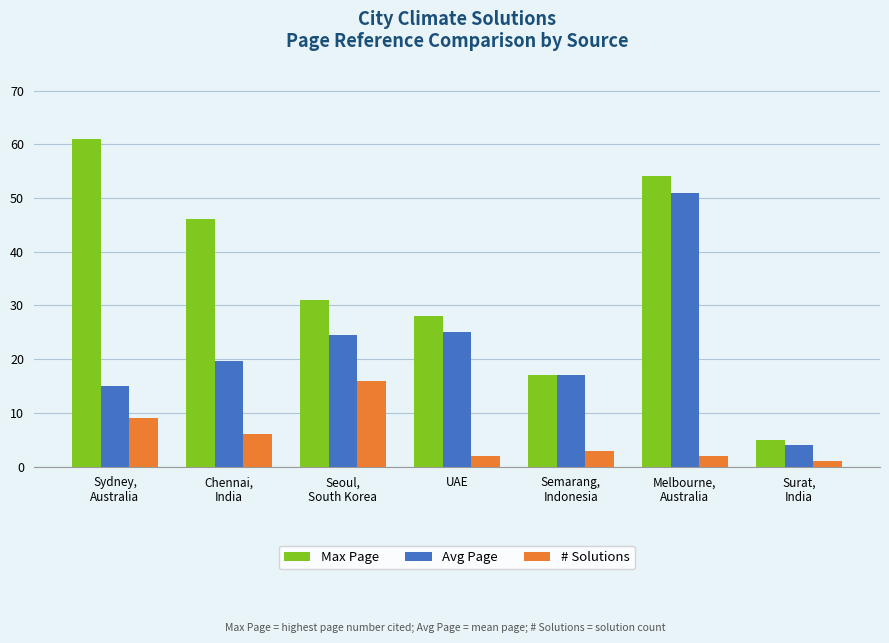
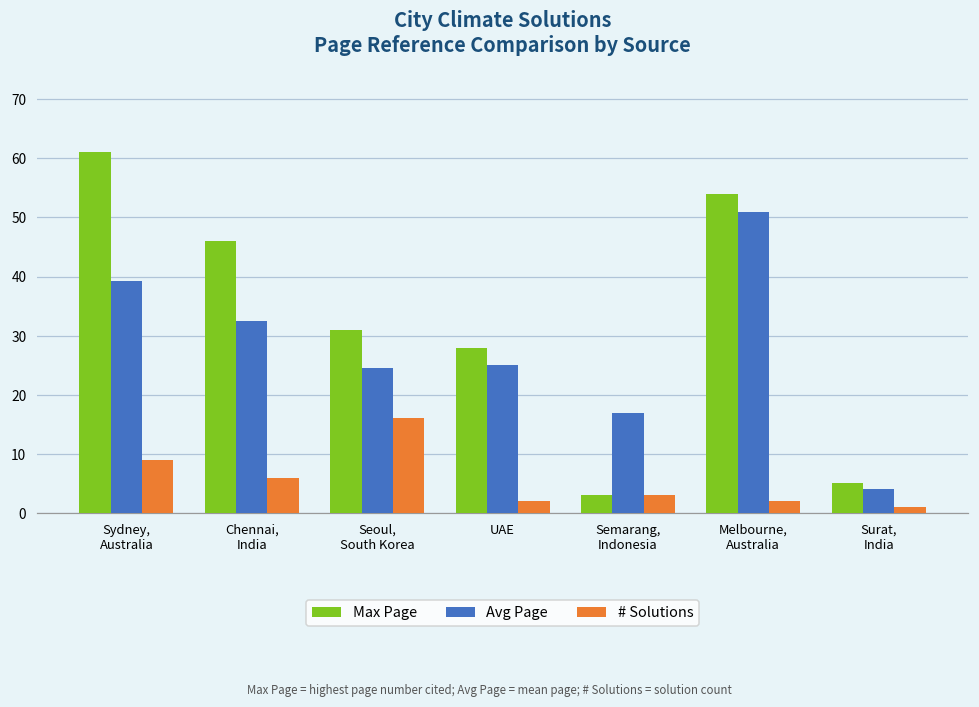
  {
    "Max Page": {
      "Sydney, Australia": 61,
      "Chennai, India": 46,
      "Seoul, South Korea": 31,
      "UAE": 28,
-     "Semarang, Indonesia": 17,
+     "Semarang, Indonesia": 3,
      "Melbourne, Australia": 54,
      "Surat, India": 5
    },
    "Avg Page": {
-     "Sydney, Australia": 15,
-     "Chennai, India": 20,
+     "Sydney, Australia": 39,
+     "Chennai, India": 33,
      "Seoul, South Korea": 25,
      "UAE": 25,
      "Semarang, Indonesia": 17,
      "Melbourne, Australia": 51,
      "Surat, India": 4
    },
    "# Solutions": {
      "Sydney, Australia": 9,
      "Chennai, India": 6,
      "Seoul, South Korea": 16,
      "UAE": 2,
      "Semarang, Indonesia": 3,
      "Melbourne, Australia": 2,
      "Surat, India": 1
    }
  }
